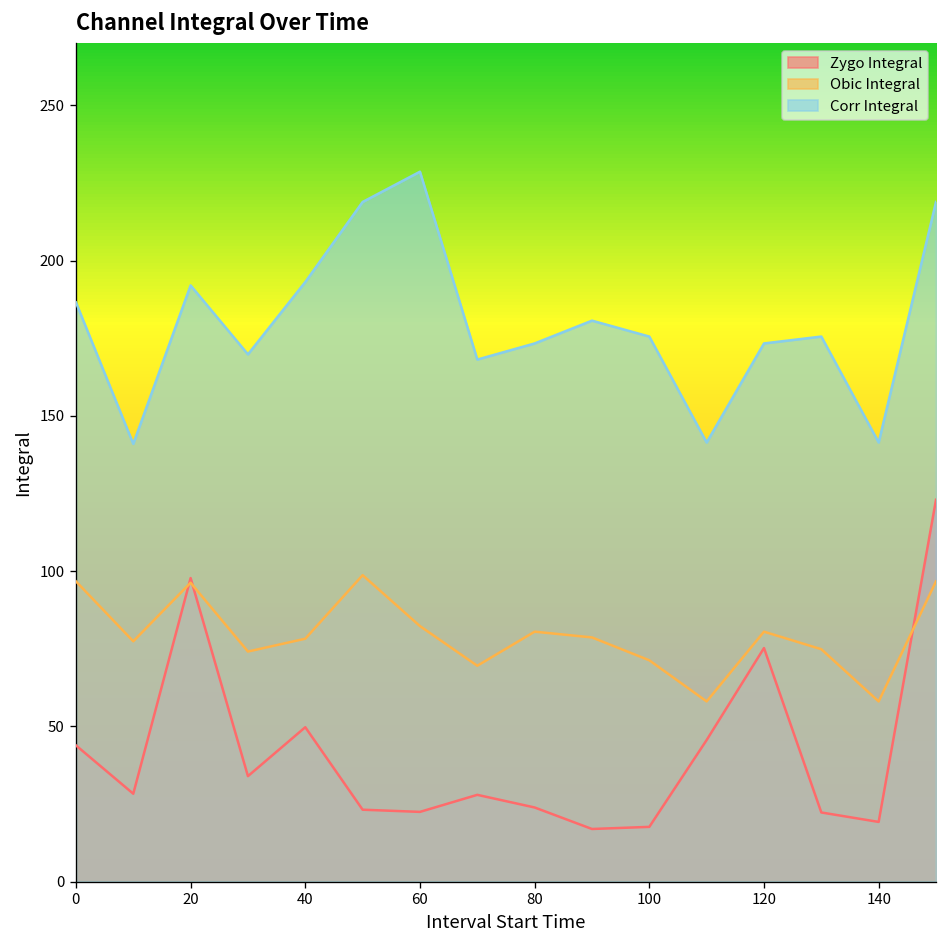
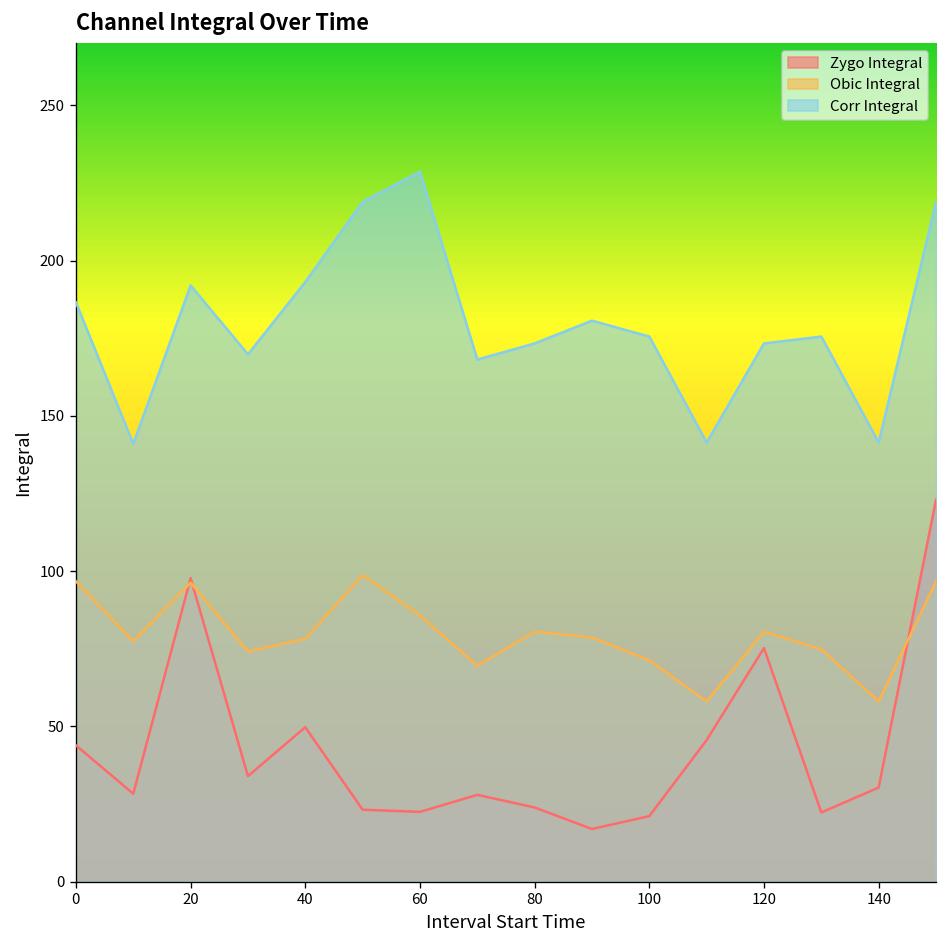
  {
    "Zygo Integral": {
      "0": 44,
      "20": 98,
      "40": 50,
      "60": 22,
      "80": 24,
-     "100": 18,
+     "100": 21,
      "120": 75,
-     "140": 19
+     "140": 30
    },
    "Obic Integral": {
      "0": 97,
      "20": 96,
      "40": 78,
-     "60": 82,
+     "60": 86,
      "80": 81,
      "100": 71,
      "120": 81,
      "140": 58
    },
    "Corr Integral": {
      "0": 187,
      "20": 192,
      "40": 193,
      "60": 229,
      "80": 173,
      "100": 176,
      "120": 173,
      "140": 141
    }
  }
